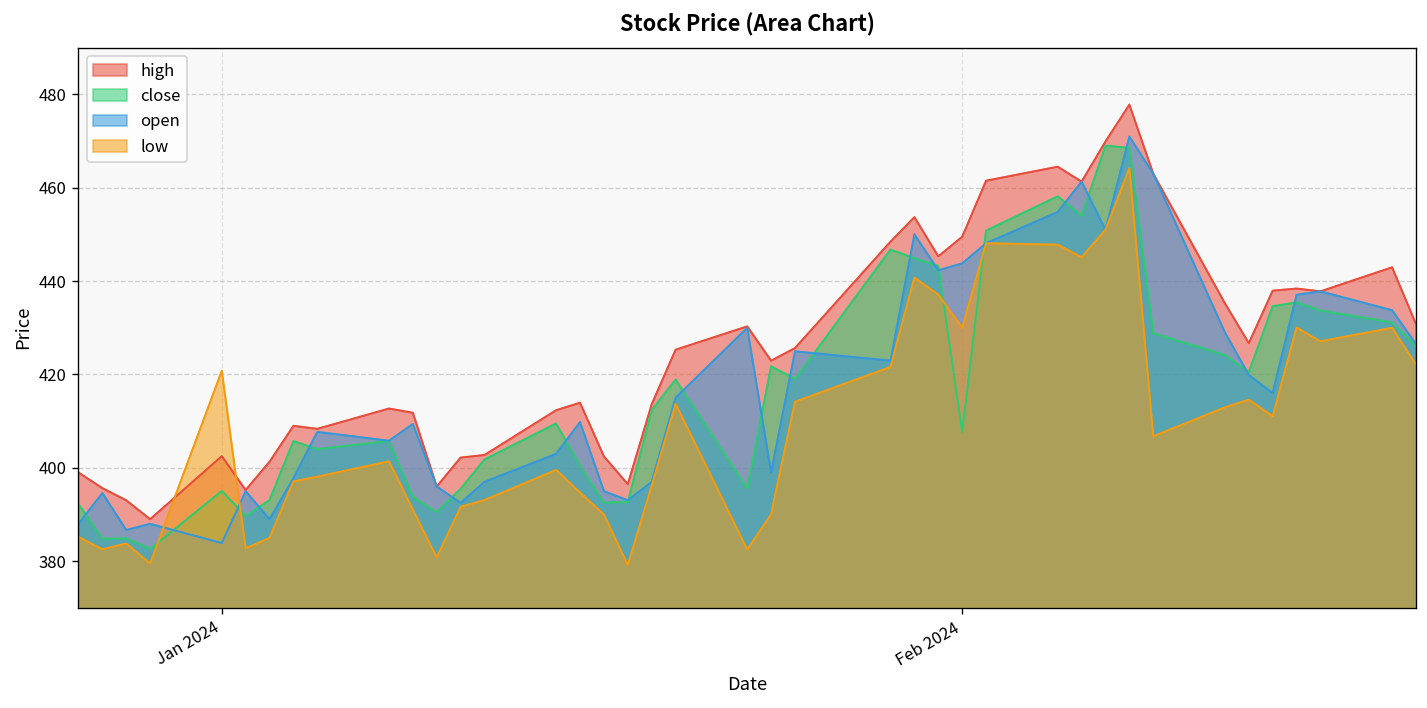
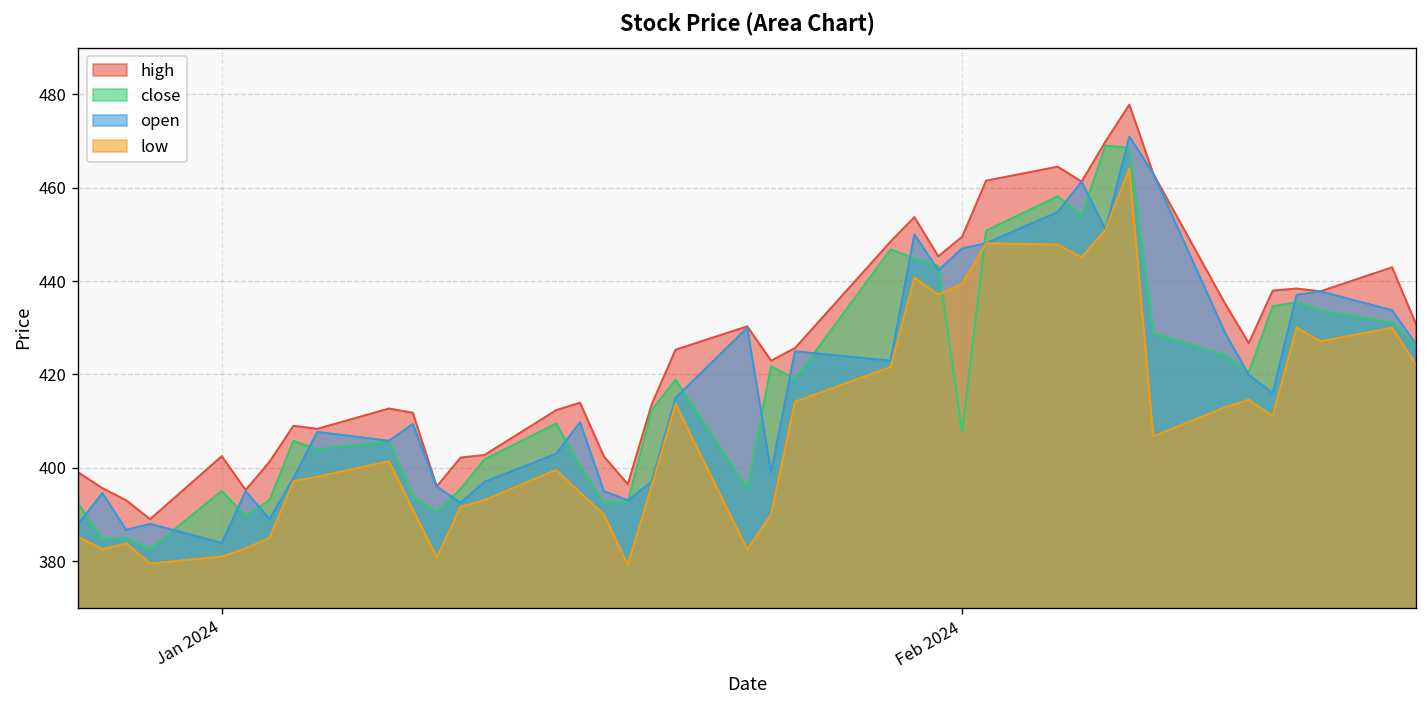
  {
    "high": {
      "Jan 2024": 403,
      "Feb 2024": 450
    },
    "close": {
      "Jan 2024": 395,
      "Feb 2024": 408
    },
    "open": {
      "Jan 2024": 384,
-     "Feb 2024": 444
+     "Feb 2024": 447
    },
    "low": {
-     "Jan 2024": 421,
-     "Feb 2024": 430
+     "Jan 2024": 381,
+     "Feb 2024": 439
    }
  }
